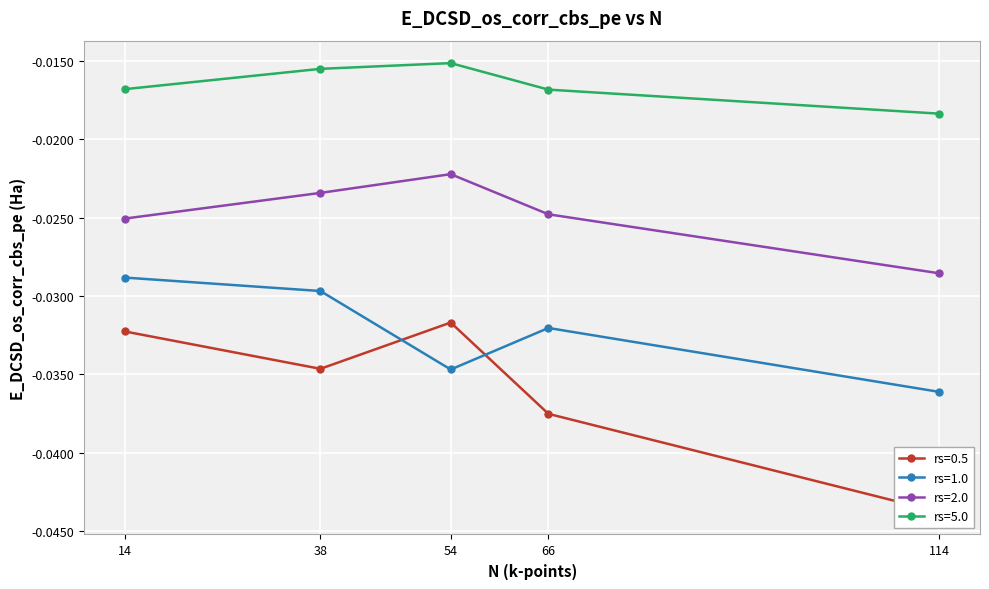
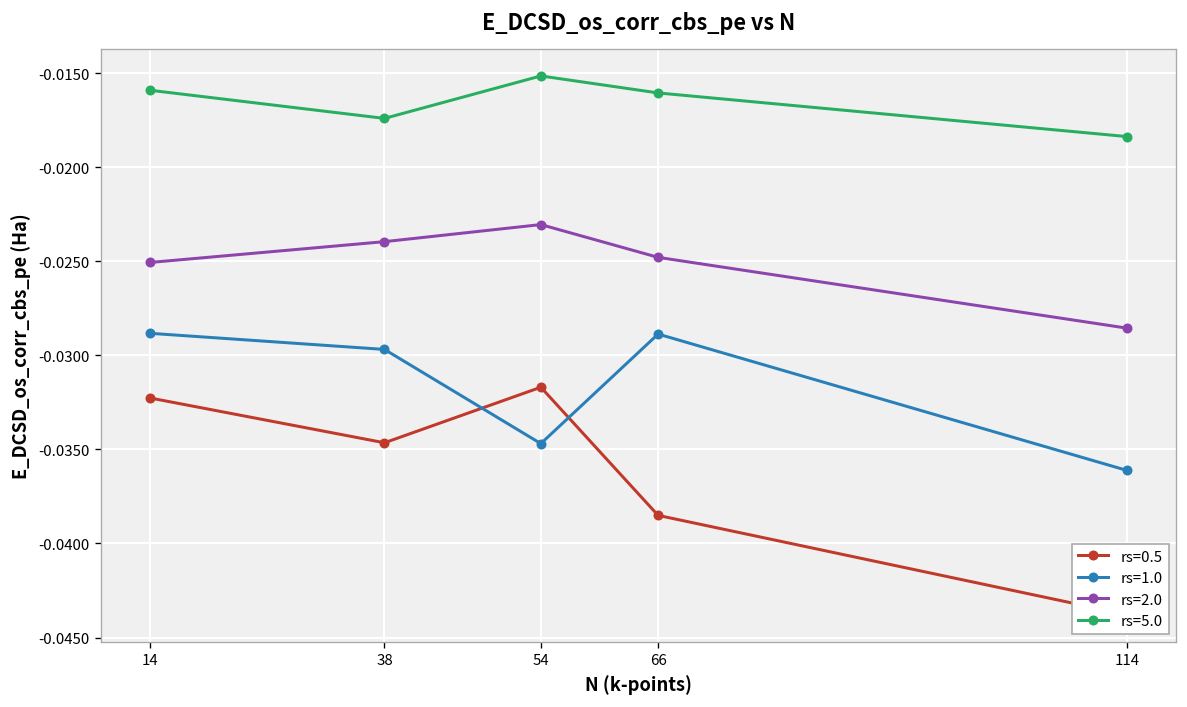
  {
    "rs=0.5": {
      "14": -0.0323,
      "38": -0.0346,
      "54": -0.0317,
-     "66": -0.0375
+     "66": -0.0385
    },
    "rs=1.0": {
      "14": -0.0288,
      "38": -0.0297,
      "54": -0.0347,
-     "66": -0.0320,
+     "66": -0.0289,
      "114": -0.0361
    },
    "rs=2.0": {
      "14": -0.0251,
-     "38": -0.0234,
-     "54": -0.0222,
+     "38": -0.0240,
+     "54": -0.0231,
      "66": -0.0248,
      "114": -0.0286
    },
    "rs=5.0": {
-     "14": -0.0168,
-     "38": -0.0155,
+     "14": -0.0159,
+     "38": -0.0174,
      "54": -0.0152,
-     "66": -0.0168,
+     "66": -0.0161,
      "114": -0.0184
    }
  }
